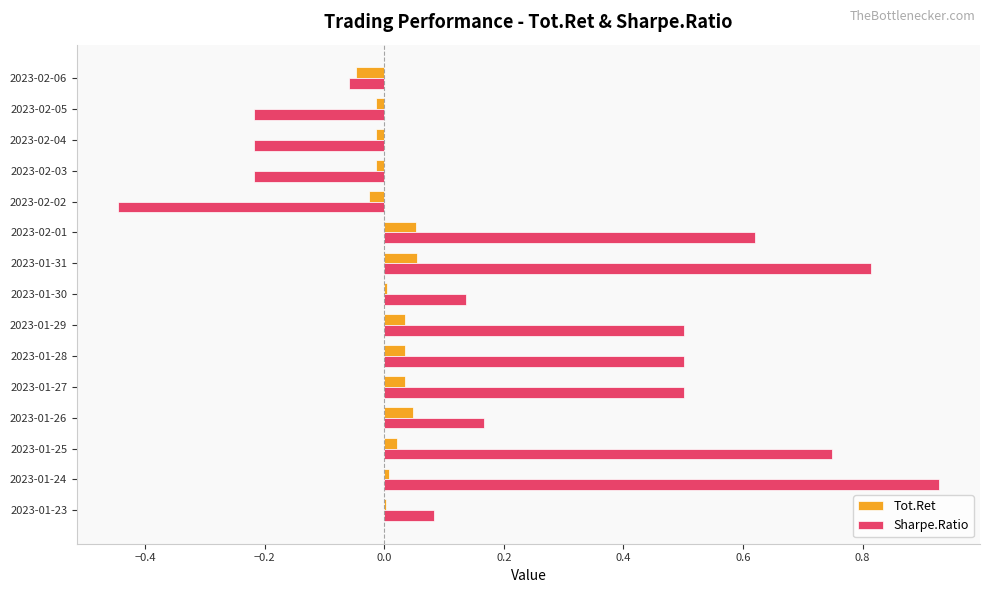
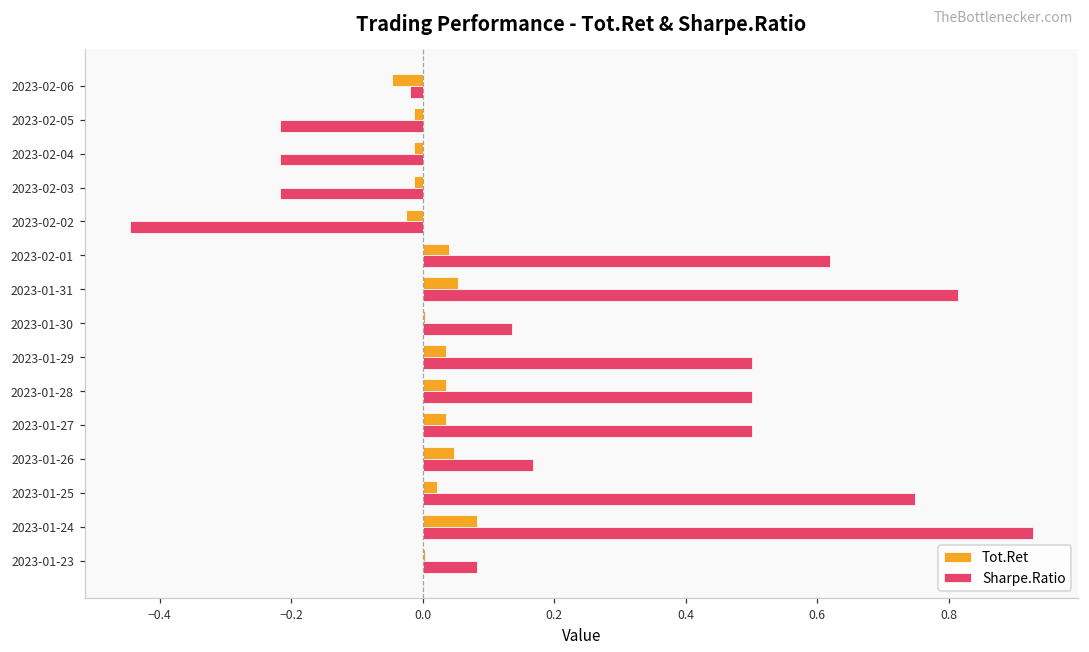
  {
    "Tot.Ret": {
      "2023-02-06": -0.05,
      "2023-02-05": -0.01,
      "2023-02-04": -0.01,
      "2023-02-03": -0.01,
      "2023-02-02": -0.03,
-     "2023-02-01": 0.05,
+     "2023-02-01": 0.04,
      "2023-01-31": 0.05,
      "2023-01-29": 0.04,
      "2023-01-28": 0.04,
      "2023-01-27": 0.04,
      "2023-01-26": 0.05,
      "2023-01-25": 0.02,
-     "2023-01-24": 0.01
+     "2023-01-24": 0.08
    },
    "Sharpe.Ratio": {
-     "2023-02-06": -0.06,
+     "2023-02-06": -0.02,
      "2023-02-05": -0.22,
      "2023-02-04": -0.22,
      "2023-02-03": -0.22,
      "2023-02-02": -0.45,
      "2023-02-01": 0.62,
      "2023-01-31": 0.81,
      "2023-01-30": 0.14,
      "2023-01-29": 0.50,
      "2023-01-28": 0.50,
      "2023-01-27": 0.50,
      "2023-01-26": 0.17,
      "2023-01-25": 0.75,
      "2023-01-24": 0.93,
      "2023-01-23": 0.08
    }
  }
